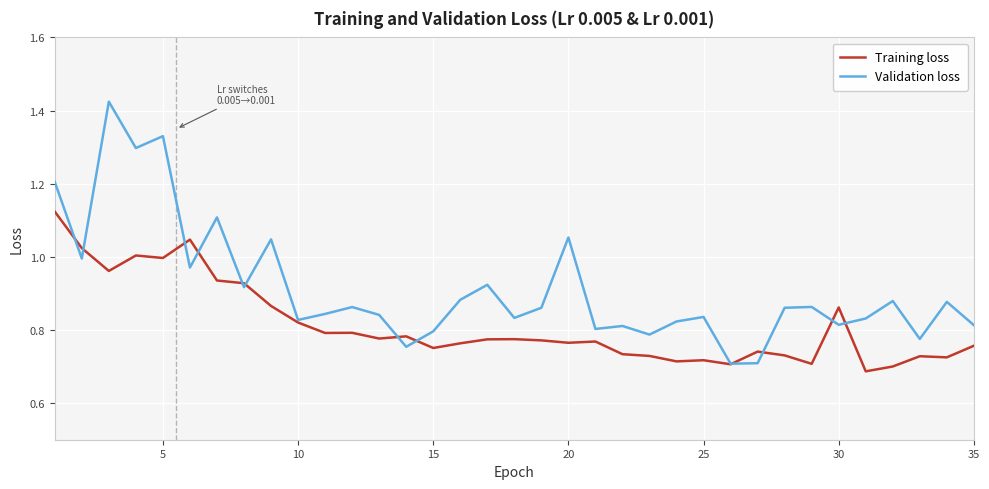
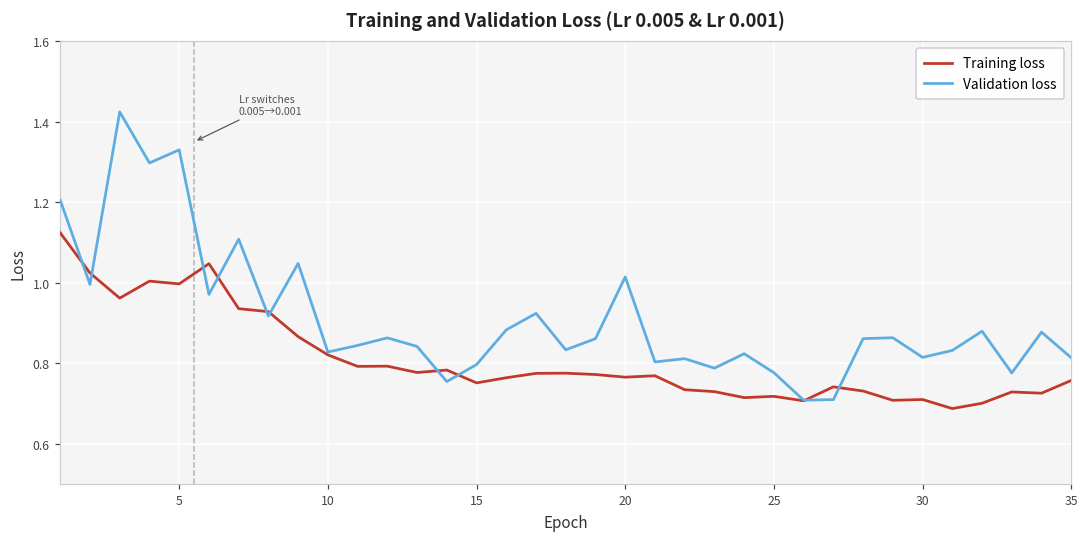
  {
    "Training loss": {
      "5": 1.00,
      "10": 0.82,
      "15": 0.75,
      "20": 0.77,
      "25": 0.72,
-     "30": 0.86,
+     "30": 0.71,
      "35": 0.76
    },
    "Validation loss": {
      "10": 0.83,
      "15": 0.80,
-     "20": 1.05,
-     "25": 0.84,
+     "20": 1.01,
+     "25": 0.78,
      "30": 0.81,
      "35": 0.81
    }
  }
